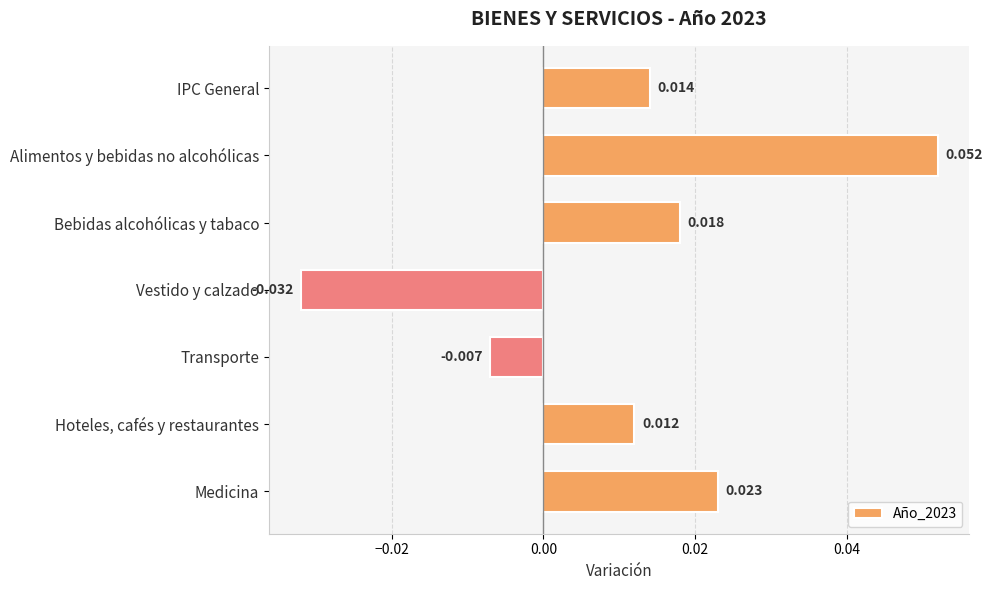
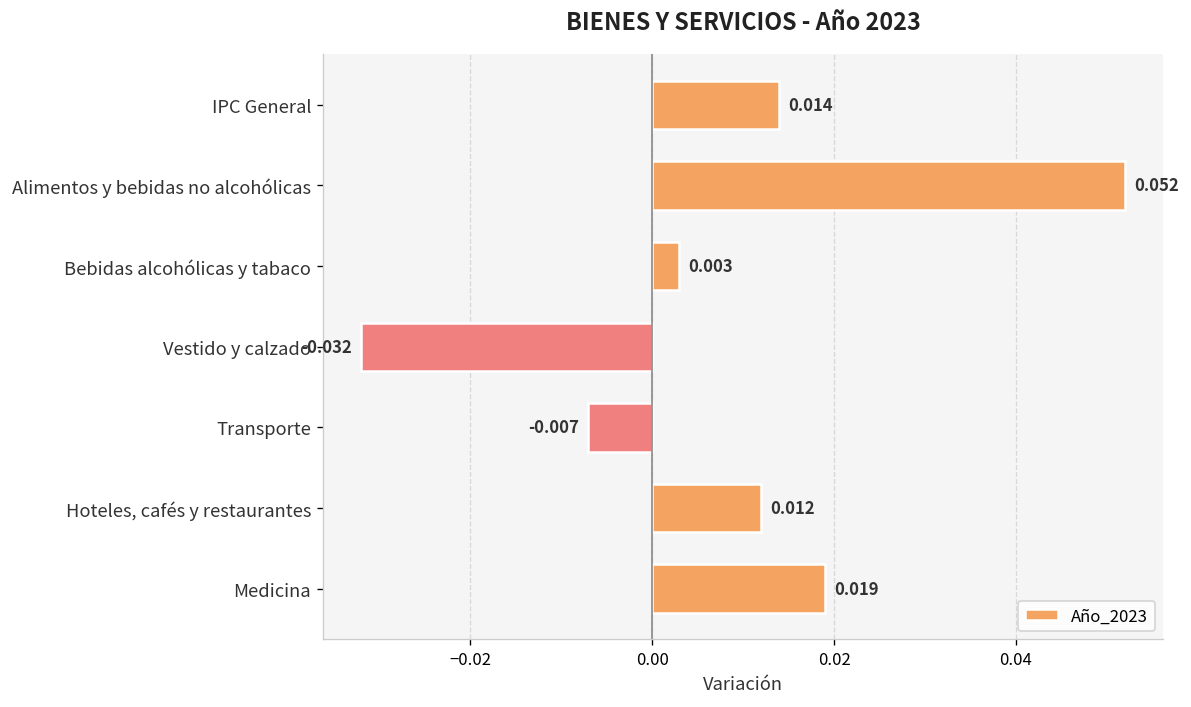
  {
    "IPC General": 0.014,
    "Alimentos y bebidas no alcohólicas": 0.052,
-   "Bebidas alcohólicas y tabaco": 0.018,
+   "Bebidas alcohólicas y tabaco": 0.003,
    "Vestido y calzado": -0.032,
    "Transporte": -0.007,
    "Hoteles, cafés y restaurantes": 0.012,
-   "Medicina": 0.023
+   "Medicina": 0.019
  }
